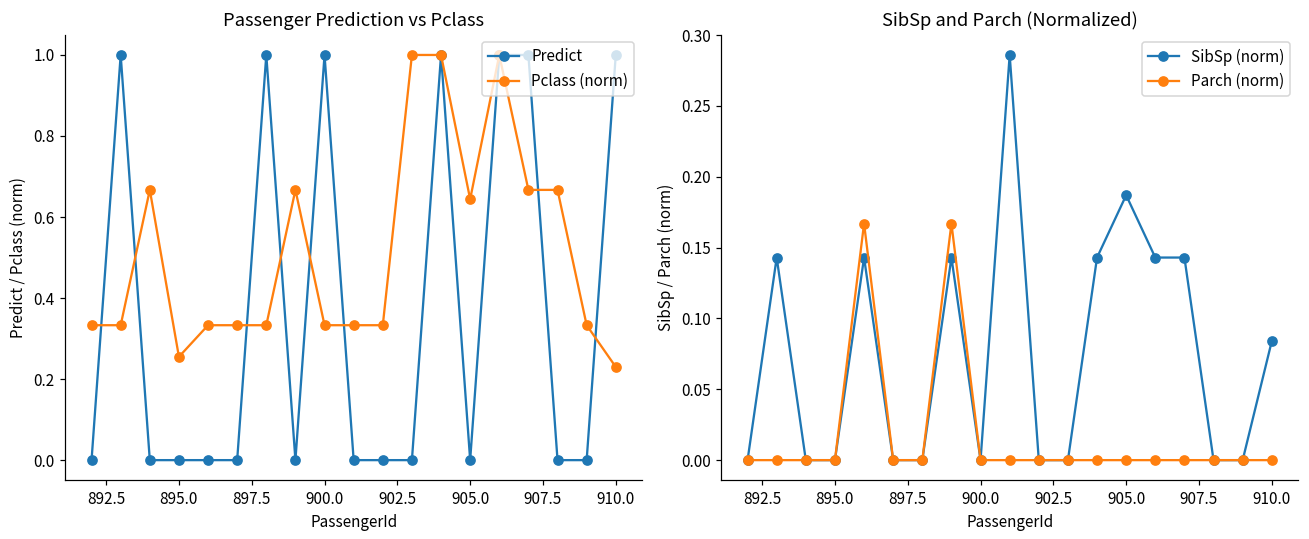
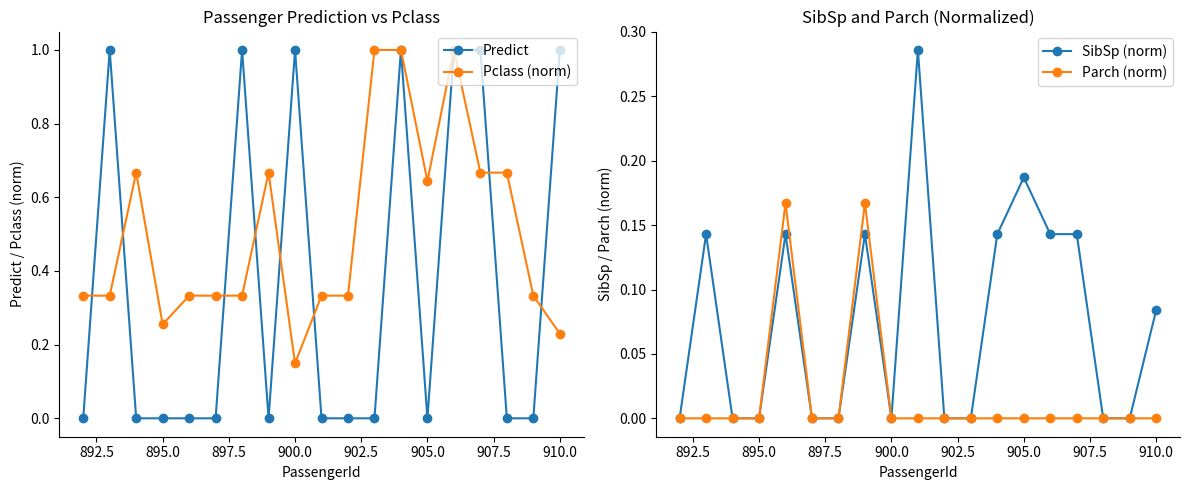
  {
    "Passenger Prediction vs Pclass": {
      "Predict": {
        "895.0": 0.00,
        "900.0": 1.00,
        "905.0": 0.00
      },
      "Pclass (norm)": {
        "895.0": 0.26,
-       "900.0": 0.33,
+       "900.0": 0.15,
        "905.0": 0.64,
        "910.0": 0.23
      }
    },
    "SibSp and Parch (Normalized)": {
      "SibSp (norm)": {
        "905.0": 0.187,
        "910.0": 0.084
      },
      "Parch (norm)": {
        "905.0": 0.000,
        "910.0": 0.000
      }
    }
  }
